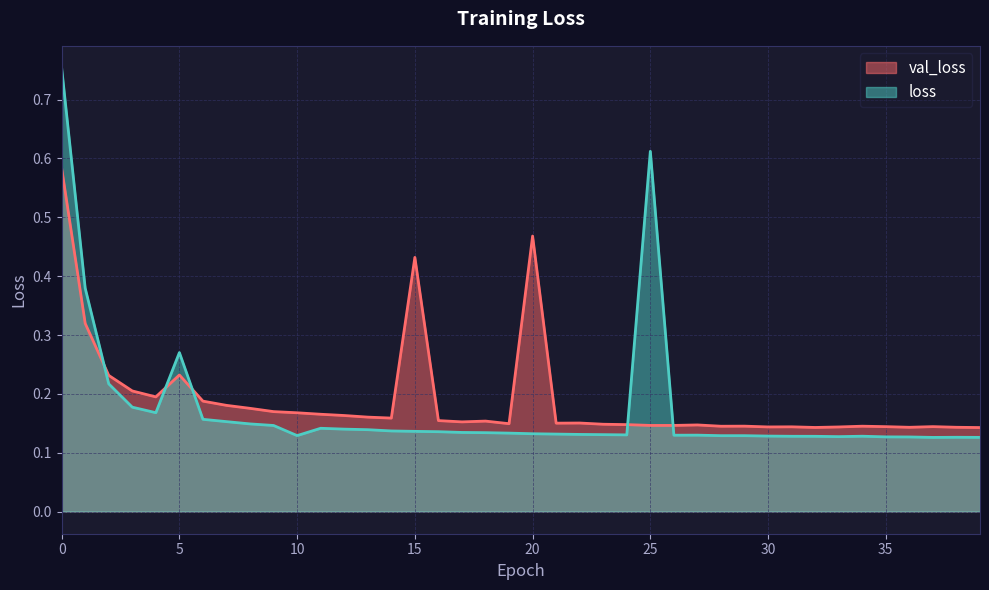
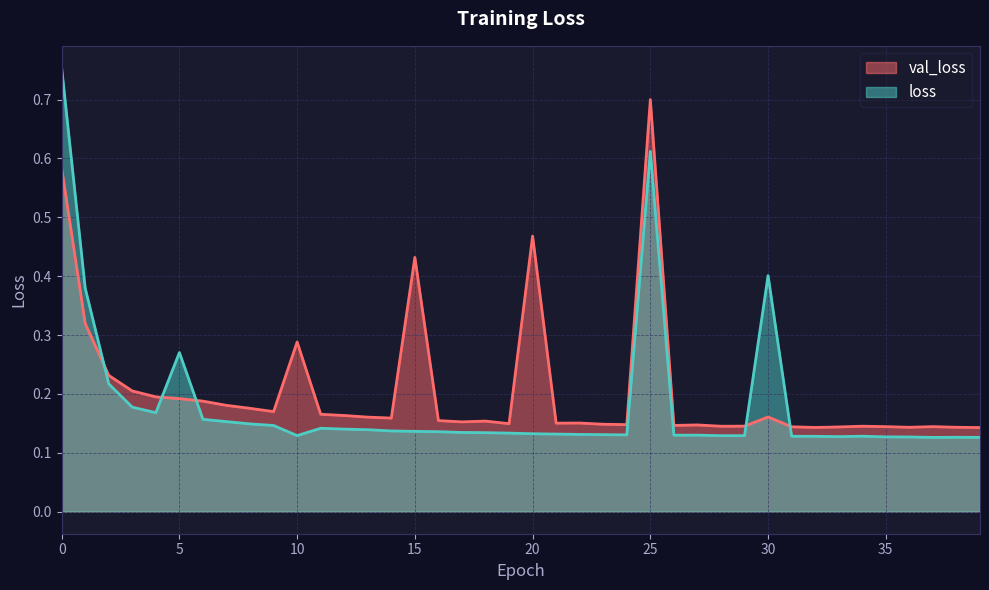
  {
    "val_loss": {
      "0": 0.58,
-     "5": 0.23,
-     "10": 0.17,
+     "5": 0.19,
+     "10": 0.29,
      "15": 0.43,
      "20": 0.47,
-     "25": 0.15,
-     "30": 0.14,
+     "25": 0.70,
+     "30": 0.16,
      "35": 0.14
    },
    "loss": {
      "0": 0.75,
      "5": 0.27,
      "10": 0.13,
      "15": 0.14,
      "20": 0.13,
      "25": 0.61,
-     "30": 0.13,
+     "30": 0.40,
      "35": 0.13
    }
  }
